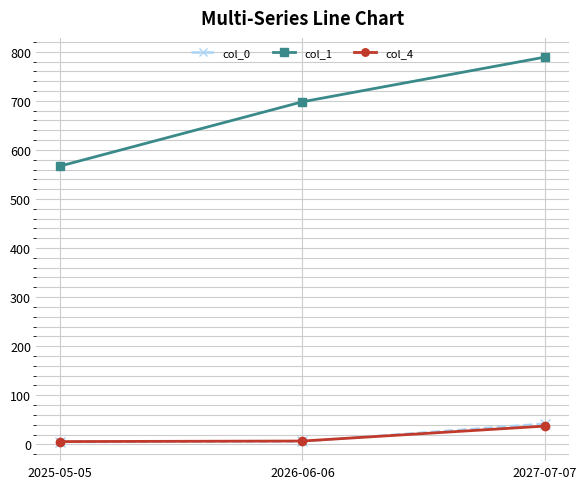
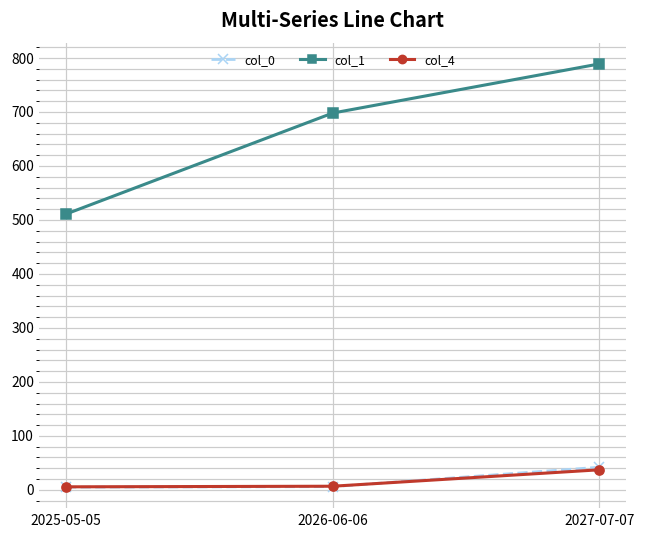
  {
    "col_1": {
-     "2025-05-05": 570,
+     "2025-05-05": 510,
      "2026-06-06": 700,
      "2027-07-07": 790
    }
  }
